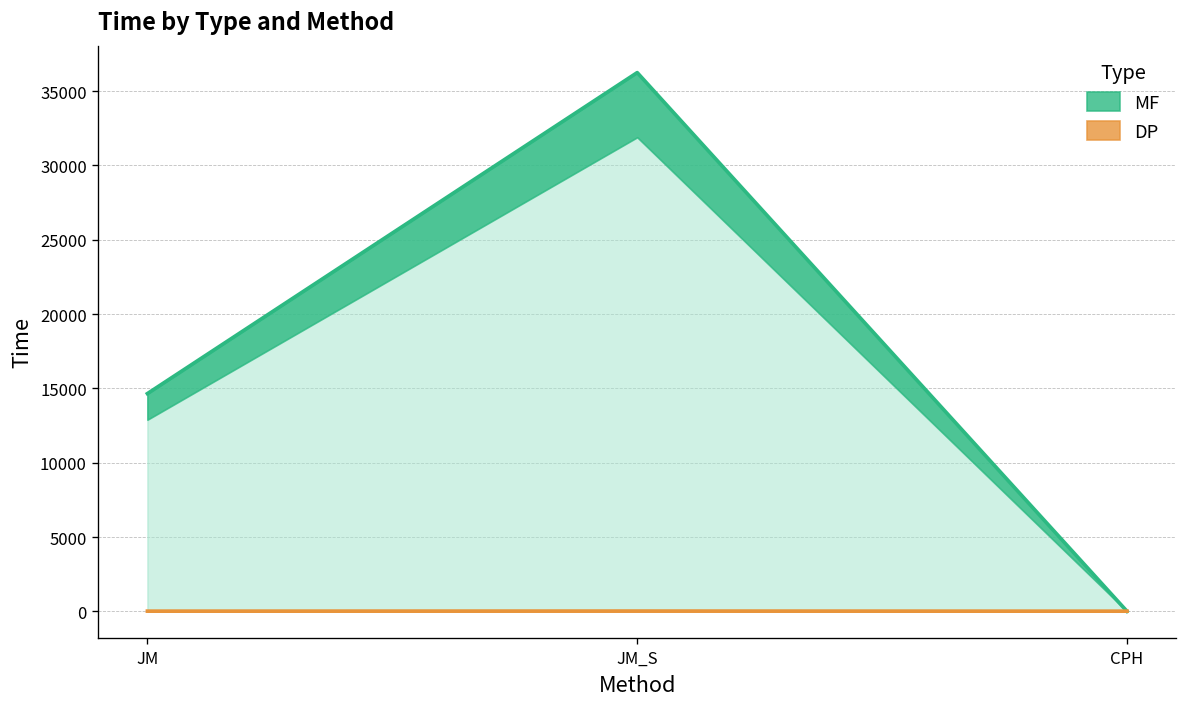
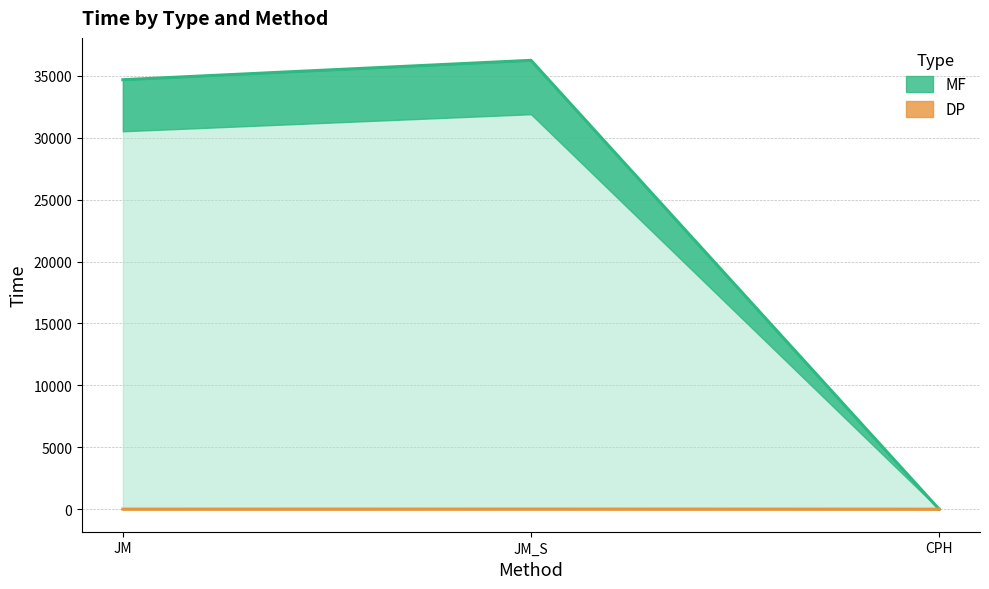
  {
    "MF": {
-     "JM": 14600,
+     "JM": 34700,
      "JM_S": 36200
    },
    "DP": {
      "JM": 0,
      "JM_S": 0
    }
  }
